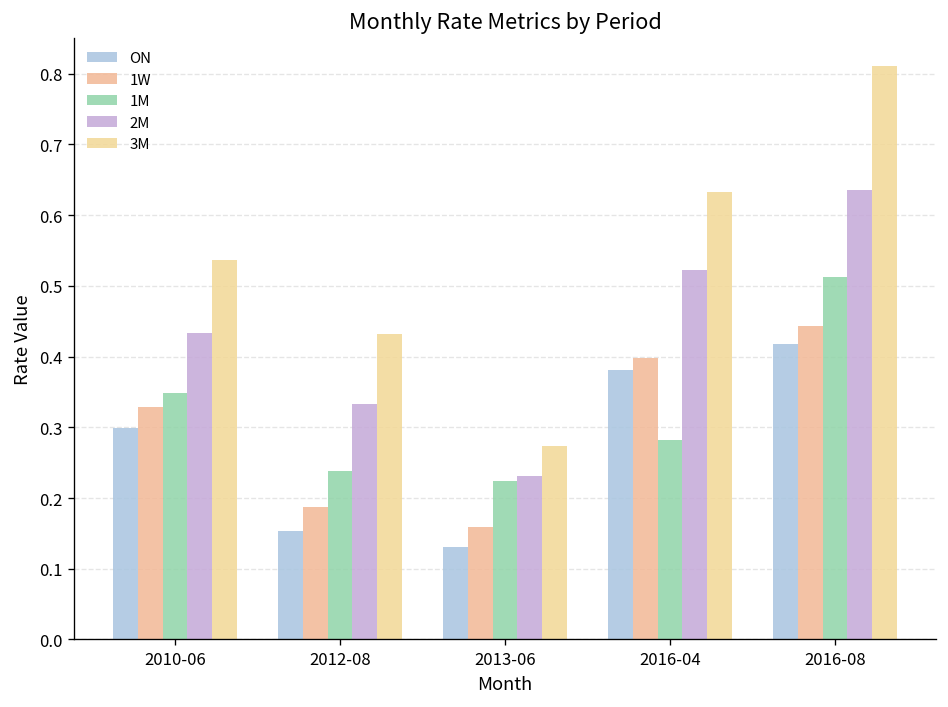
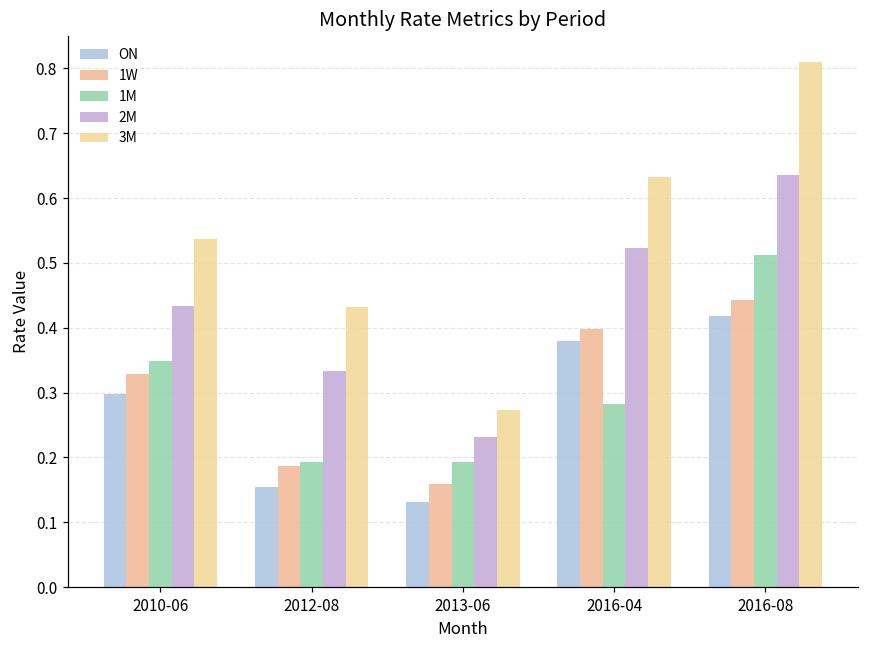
  {
    "1M": {
      "2010-06": 0.35,
-     "2012-08": 0.24,
-     "2013-06": 0.22,
+     "2012-08": 0.19,
+     "2013-06": 0.19,
      "2016-04": 0.28,
      "2016-08": 0.51
    }
  }
